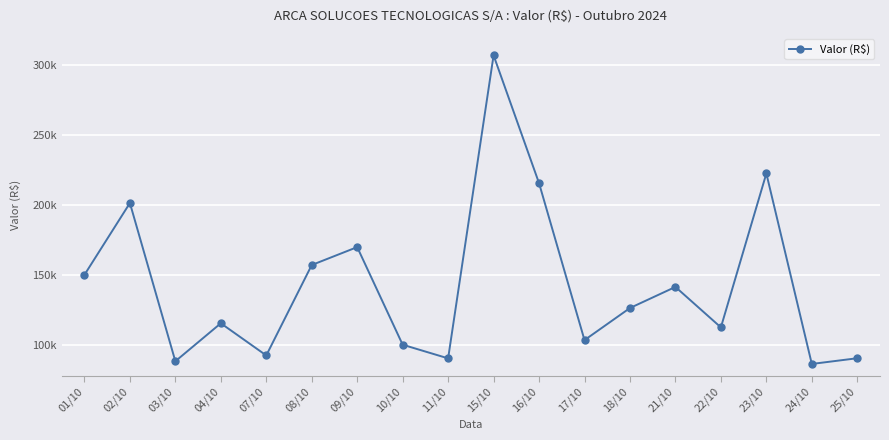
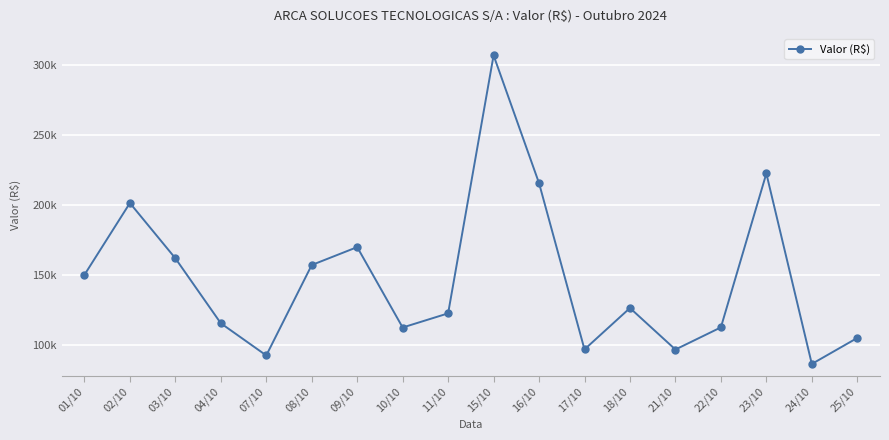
  {
    "01/10": 150000,
    "02/10": 201000,
-   "03/10": 88000,
+   "03/10": 162000,
    "04/10": 115000,
    "07/10": 92000,
    "08/10": 157000,
    "09/10": 170000,
-   "10/10": 100000,
-   "11/10": 90000,
+   "10/10": 112000,
+   "11/10": 122000,
    "15/10": 307000,
    "16/10": 215000,
-   "17/10": 103000,
+   "17/10": 97000,
    "18/10": 126000,
-   "21/10": 141000,
+   "21/10": 96000,
    "22/10": 112000,
    "23/10": 222000,
    "24/10": 86000,
-   "25/10": 90000
+   "25/10": 105000
  }
